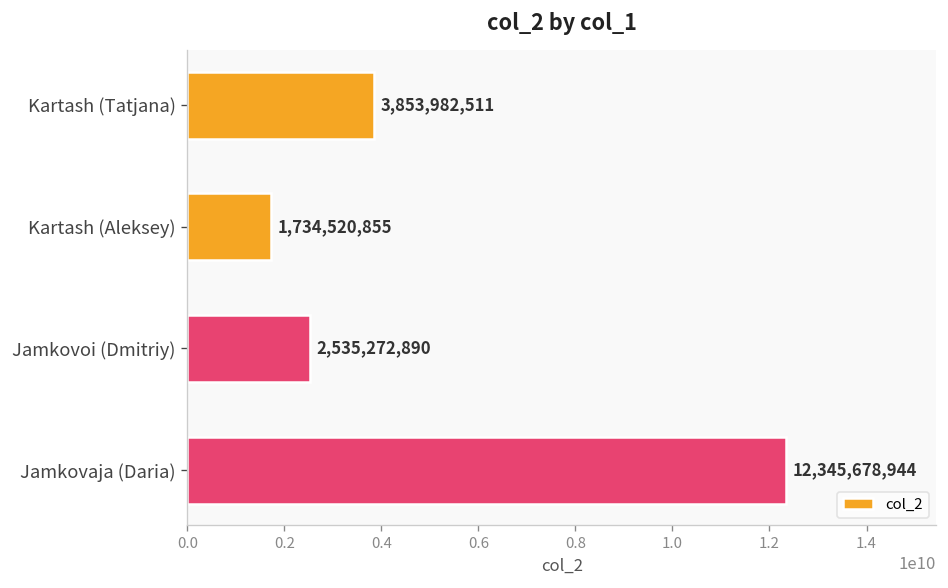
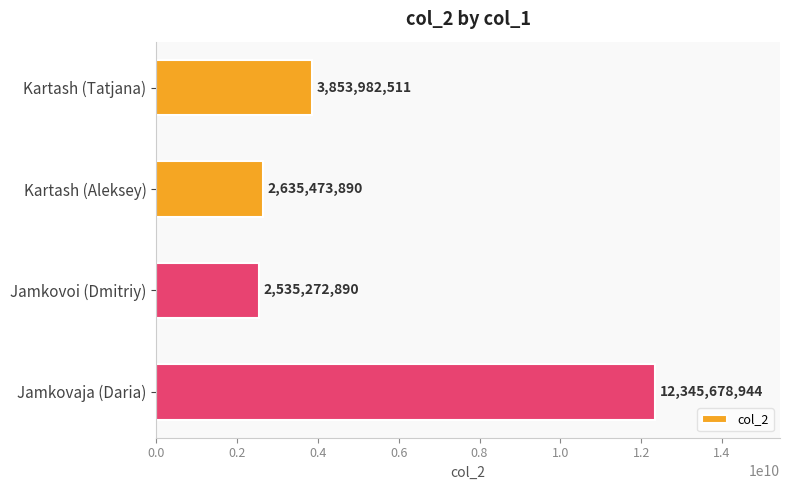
  {
    "Kartash (Tatjana)": "3,853,982,511",
-   "Kartash (Aleksey)": "1,734,520,855",
+   "Kartash (Aleksey)": "2,635,473,890",
    "Jamkovoi (Dmitriy)": "2,535,272,890",
    "Jamkovaja (Daria)": "12,345,678,944"
  }
